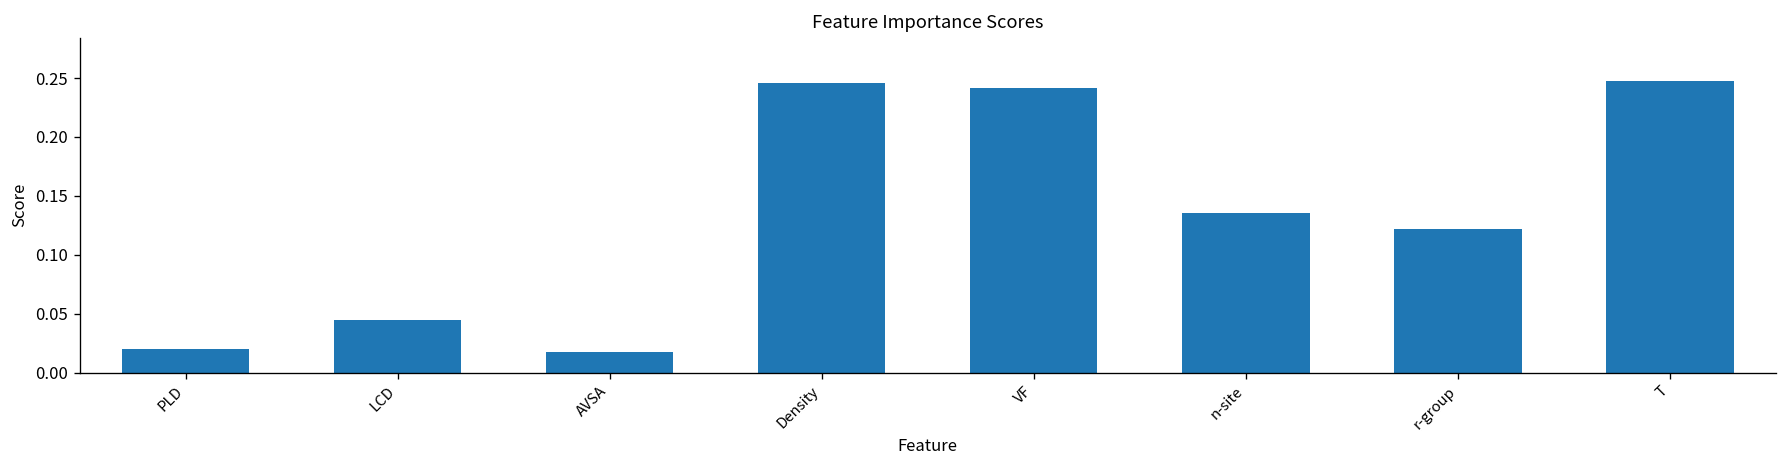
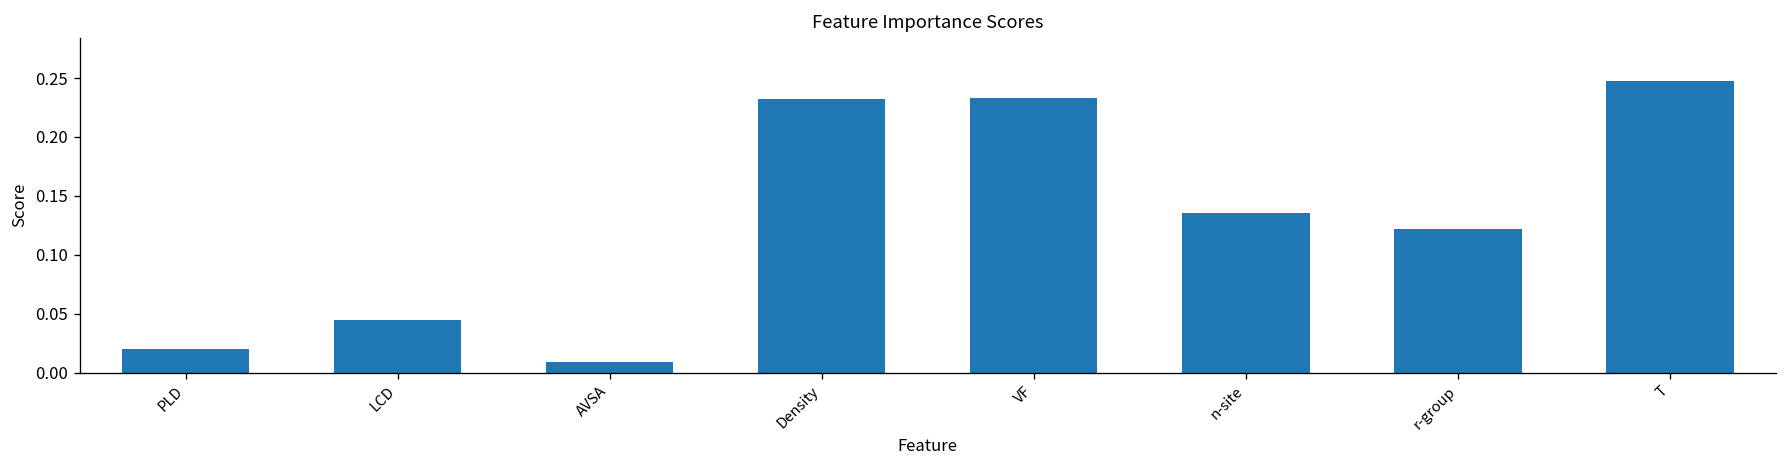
  {
    "PLD": 0.02,
    "LCD": 0.05,
-   "AVSA": 0.02,
-   "Density": 0.25,
-   "VF": 0.24,
+   "AVSA": 0.01,
+   "Density": 0.23,
+   "VF": 0.23,
    "n-site": 0.14,
    "r-group": 0.12,
    "T": 0.25
  }
